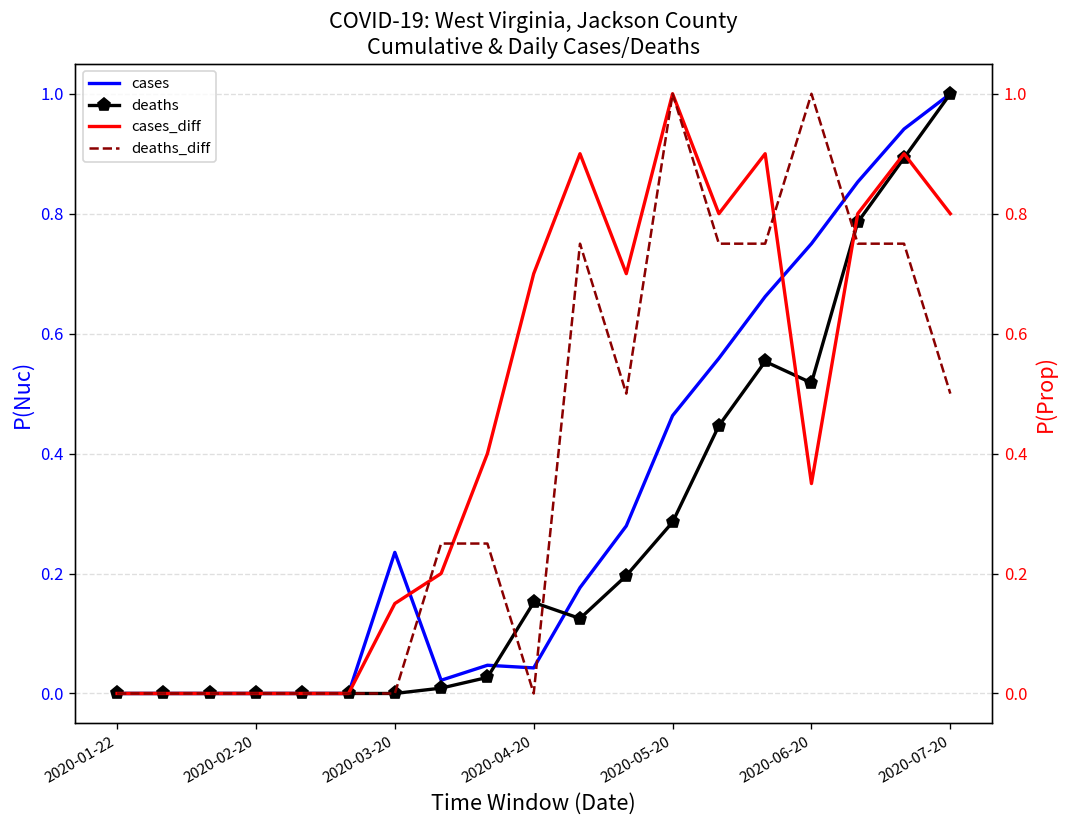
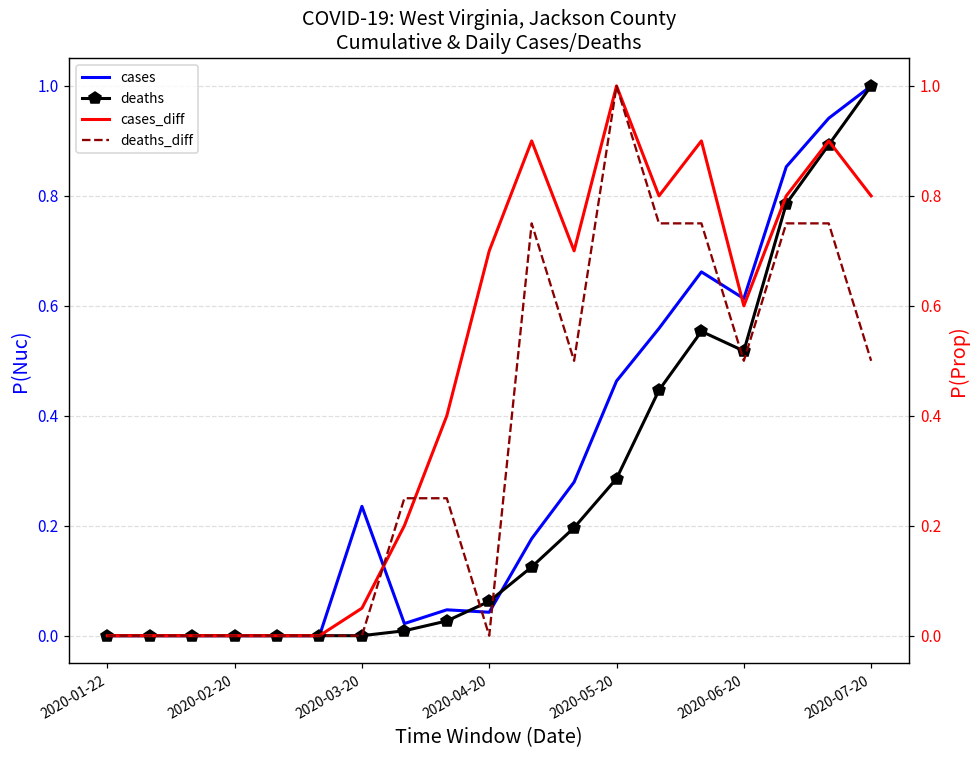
  {
    "cases": {
      "2020-03-20": 0.24,
      "2020-04-20": 0.04,
      "2020-05-20": 0.46,
-     "2020-06-20": 0.75
+     "2020-06-20": 0.61
    },
    "deaths": {
      "2020-03-20": 0.00,
-     "2020-04-20": 0.15,
+     "2020-04-20": 0.06,
      "2020-05-20": 0.29,
      "2020-06-20": 0.52
    },
    "cases_diff": {
-     "2020-03-20": 0.15,
+     "2020-03-20": 0.05,
      "2020-04-20": 0.70,
-     "2020-06-20": 0.35,
+     "2020-06-20": 0.60,
      "2020-07-20": 0.80
    },
    "deaths_diff": {
      "2020-03-20": 0.00,
      "2020-04-20": 0.00,
-     "2020-06-20": 1.00,
+     "2020-06-20": 0.50,
      "2020-07-20": 0.50
    }
  }
